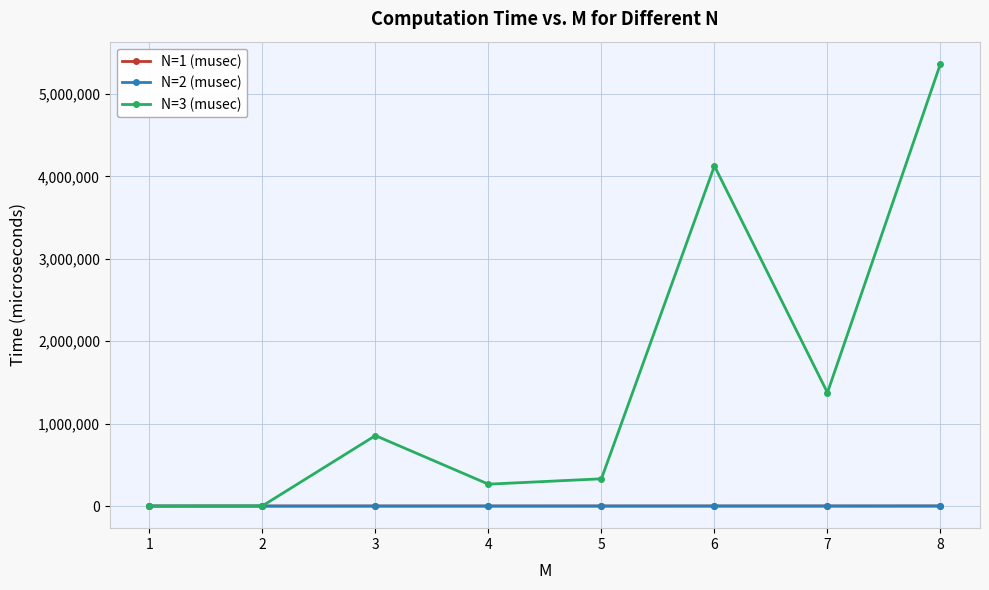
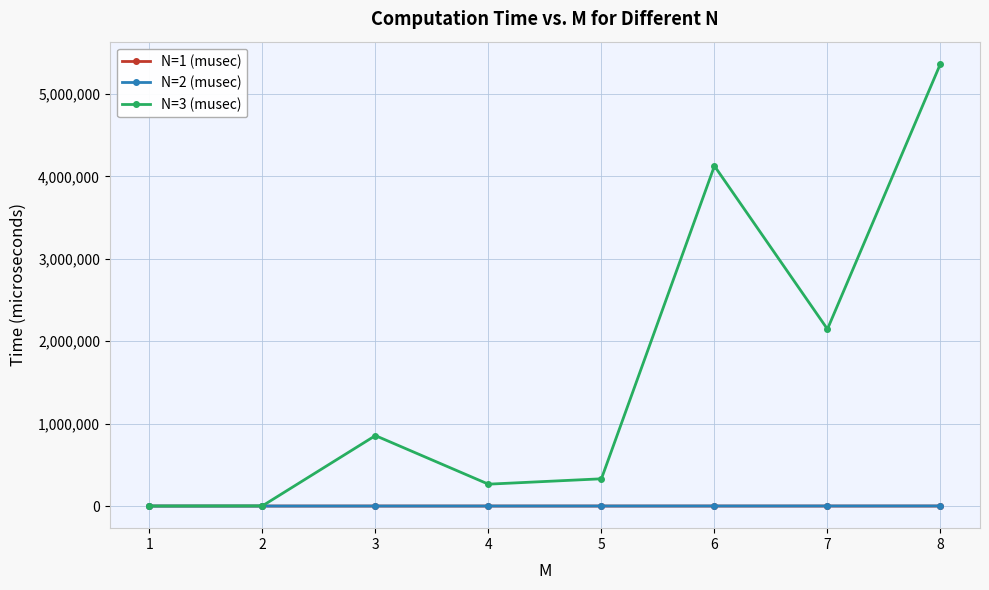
  {
    "N=2 (musec)": {
      "3": "0",
      "4": "0",
      "5": "0",
      "6": "0",
      "7": "0",
      "8": "0"
    },
    "N=3 (musec)": {
      "3": "900,000",
      "4": "300,000",
      "5": "300,000",
      "6": "4,100,000",
-     "7": "1,400,000",
+     "7": "2,100,000",
      "8": "5,400,000"
    }
  }
